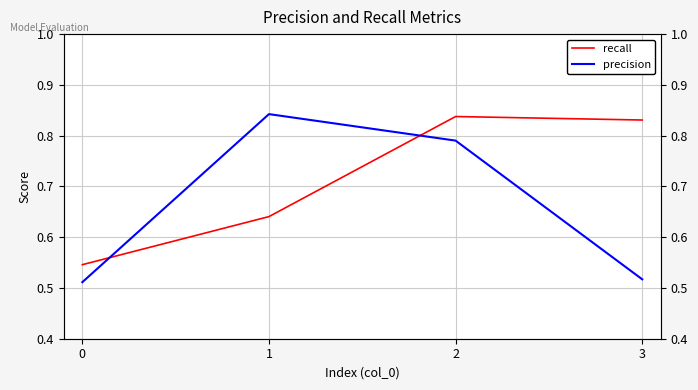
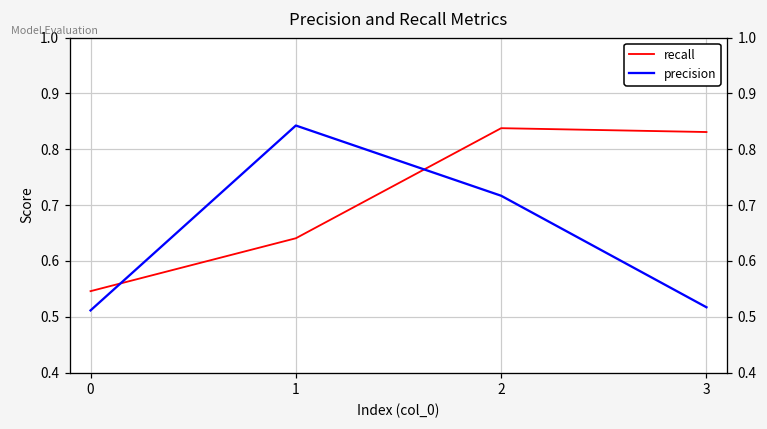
  {
    "recall": {
      "0": 0.55,
      "1": 0.64,
      "2": 0.84,
      "3": 0.83
    },
    "precision": {
      "0": 0.51,
      "1": 0.84,
-     "2": 0.79,
+     "2": 0.72,
      "3": 0.52
    }
  }
